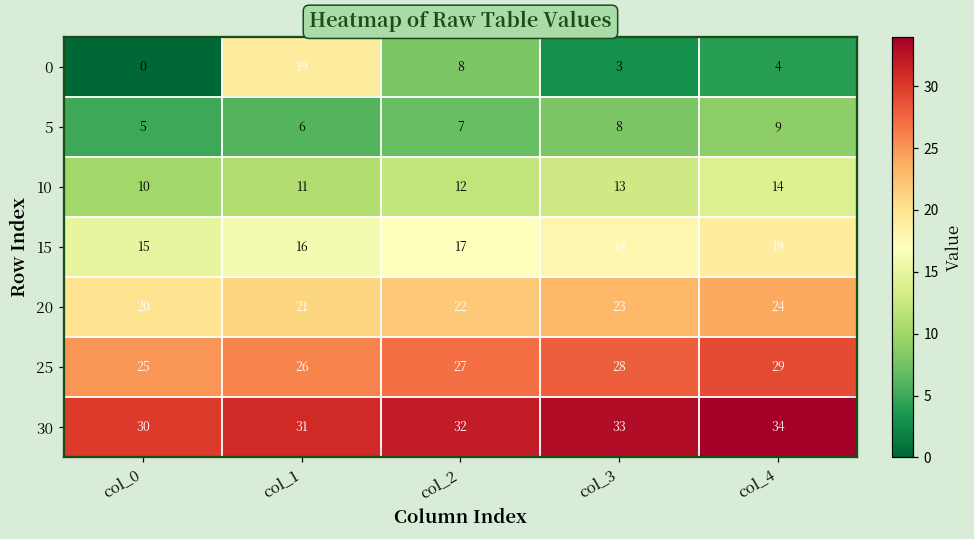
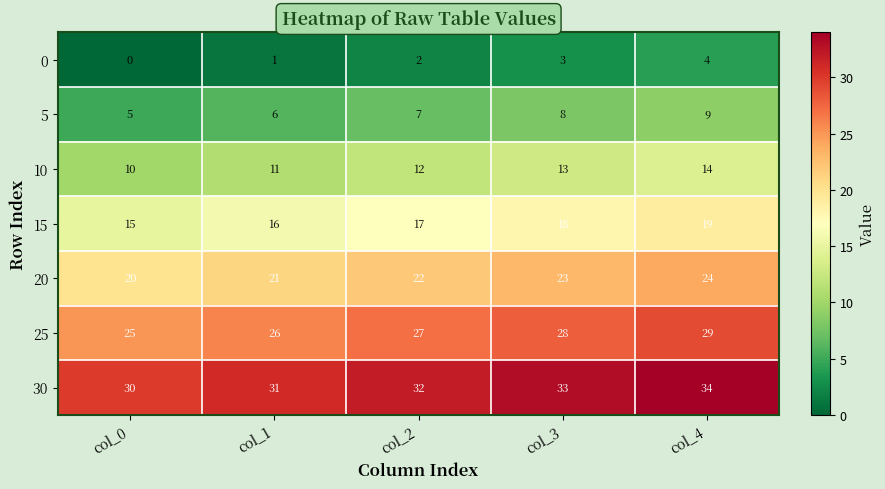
  {
    "0": {
      "col_0": 0,
-     "col_1": 19,
-     "col_2": 8,
+     "col_1": 1,
+     "col_2": 2,
      "col_3": 3,
      "col_4": 4
    },
    "5": {
      "col_0": 5,
      "col_1": 6,
      "col_2": 7,
      "col_3": 8,
      "col_4": 9
    },
    "10": {
      "col_0": 10,
      "col_1": 11,
      "col_2": 12,
      "col_3": 13,
      "col_4": 14
    },
    "15": {
      "col_0": 15,
      "col_1": 16,
      "col_2": 17,
      "col_3": 18,
      "col_4": 19
    },
    "20": {
      "col_0": 20,
      "col_1": 21,
      "col_2": 22,
      "col_3": 23,
      "col_4": 24
    },
    "25": {
      "col_0": 25,
      "col_1": 26,
      "col_2": 27,
      "col_3": 28,
      "col_4": 29
    },
    "30": {
      "col_0": 30,
      "col_1": 31,
      "col_2": 32,
      "col_3": 33,
      "col_4": 34
    }
  }
